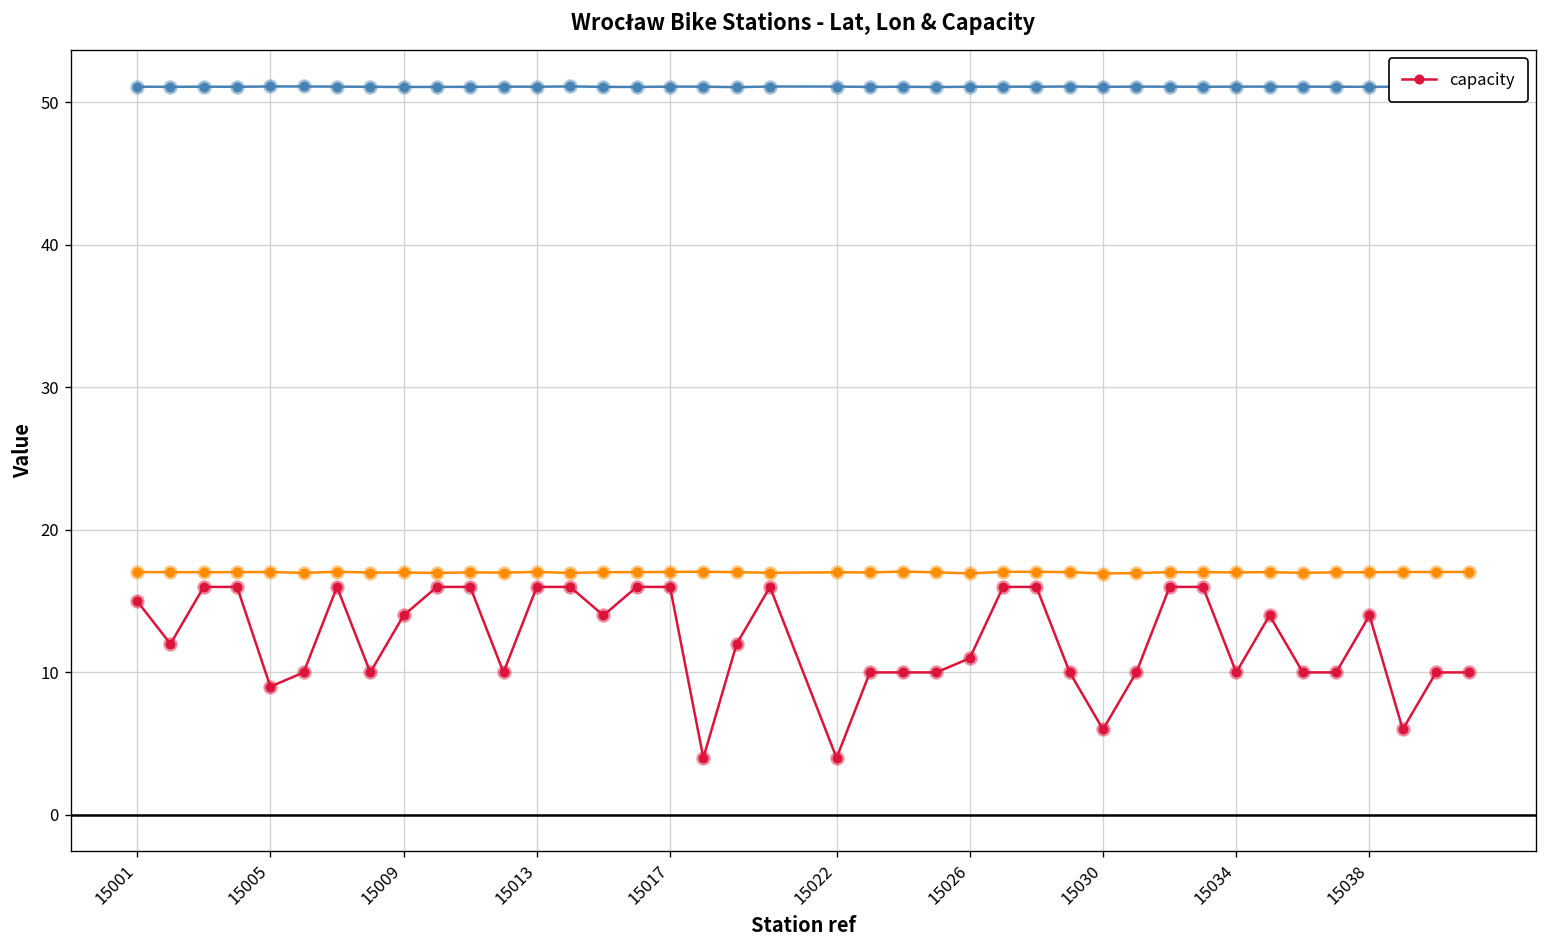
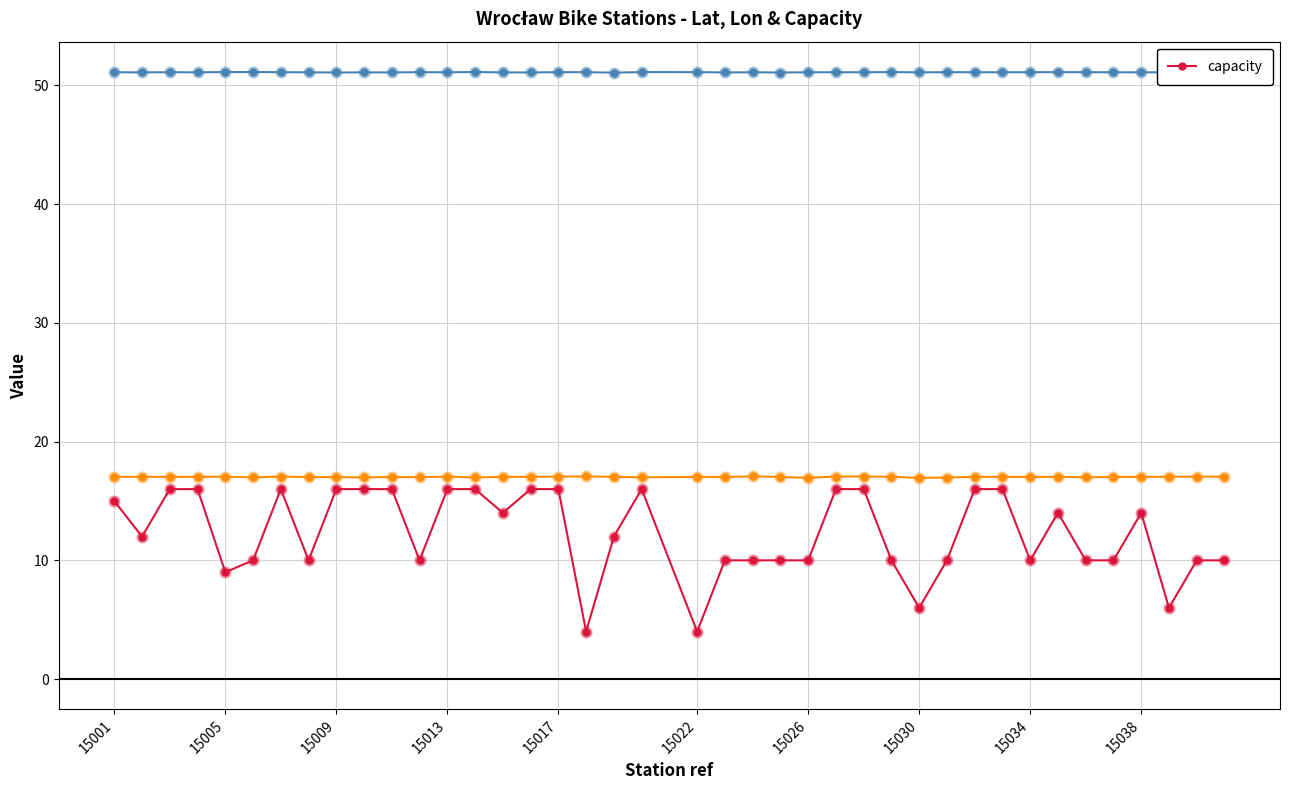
  {
    "capacity": {
      "15001": 15,
      "15005": 9,
-     "15009": 14,
+     "15009": 16,
      "15013": 16,
      "15017": 16,
      "15022": 4,
-     "15026": 11,
+     "15026": 10,
      "15030": 6,
      "15034": 10,
      "15038": 14
    }
  }
